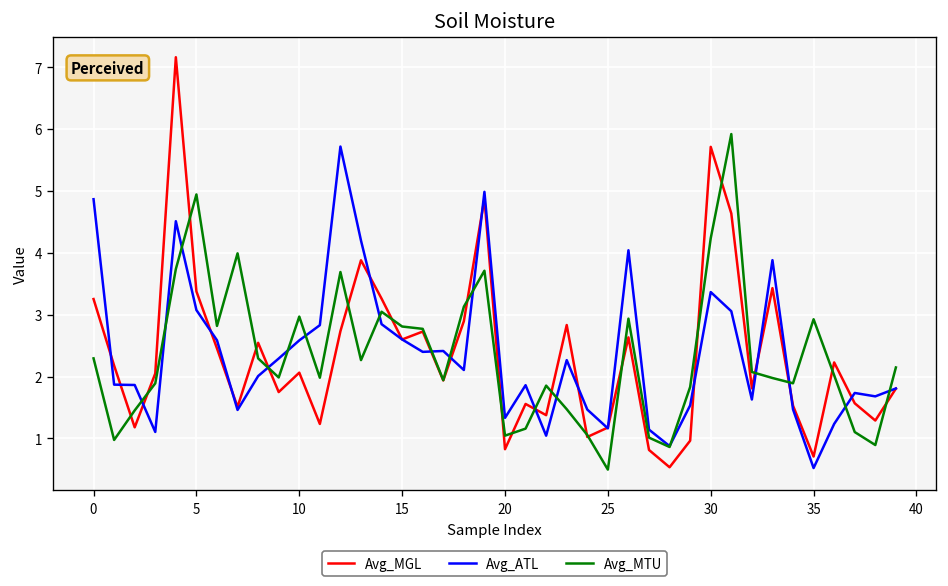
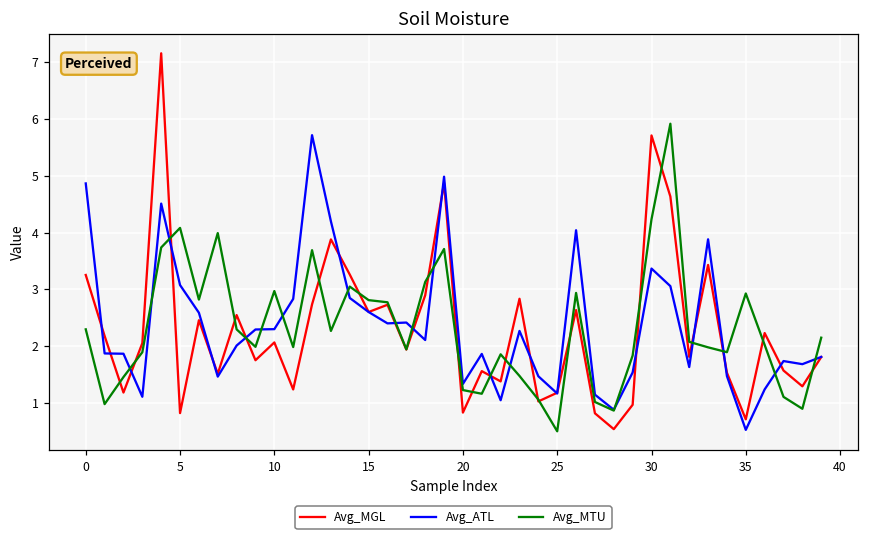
  {
    "Avg_MGL": {
      "0": 3.3,
-     "5": 3.4,
+     "5": 0.8,
      "10": 2.1,
      "20": 0.8,
      "30": 5.7,
      "35": 0.7
    },
    "Avg_ATL": {
      "0": 4.9,
      "5": 3.1,
-     "10": 2.6,
+     "10": 2.3,
      "20": 1.3,
      "30": 3.4,
      "35": 0.5
    },
    "Avg_MTU": {
      "0": 2.3,
-     "5": 4.9,
+     "5": 4.1,
      "10": 3.0,
      "15": 2.8,
-     "20": 1.0,
+     "20": 1.2,
      "25": 0.5,
      "30": 4.2,
      "35": 2.9
    }
  }
